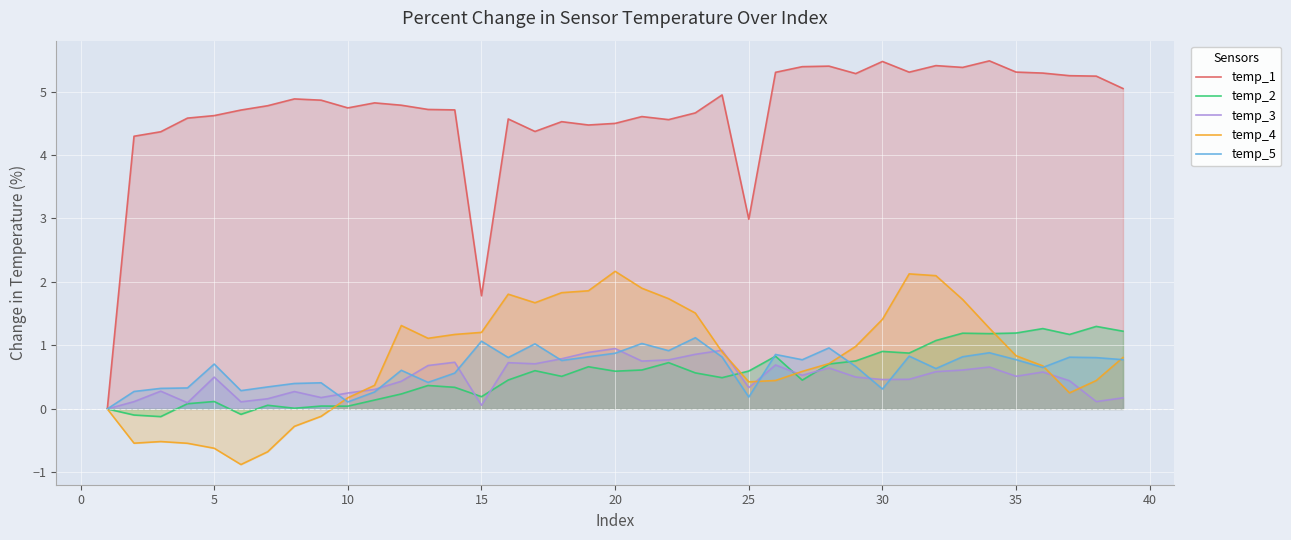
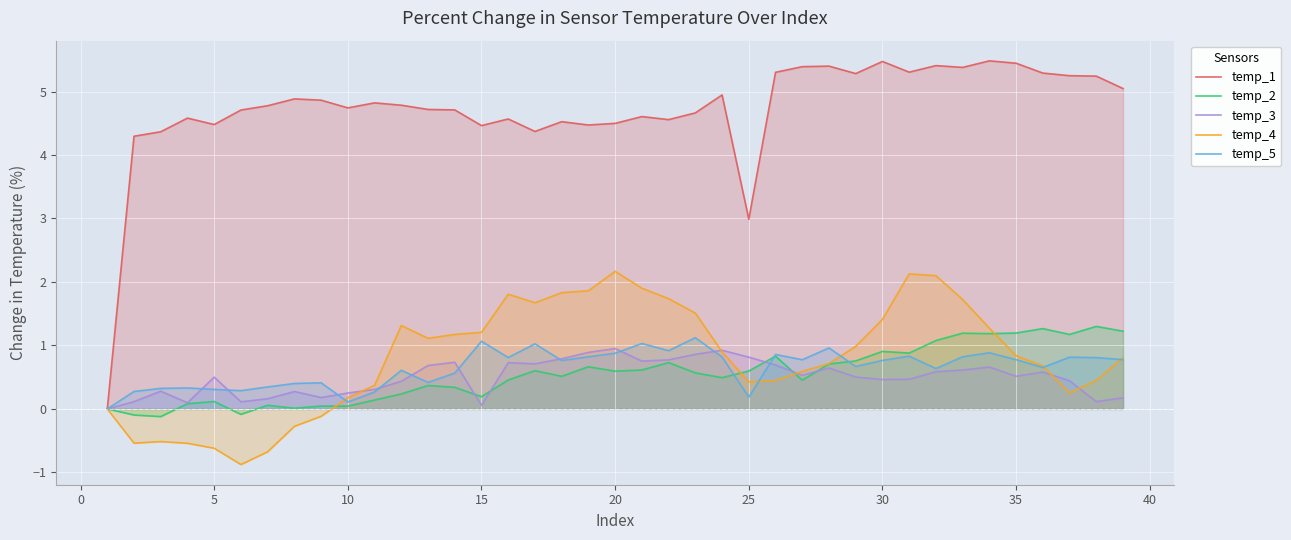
  {
    "temp_1": {
-     "5": 4.6,
+     "5": 4.5,
      "10": 4.7,
-     "15": 1.8,
+     "15": 4.5,
      "20": 4.5,
      "25": 3.0,
      "30": 5.5,
-     "35": 5.3
+     "35": 5.4
    },
    "temp_3": {
      "5": 0.5,
      "10": 0.3,
      "15": 0.1,
      "20": 1.0,
-     "25": 0.3,
+     "25": 0.8,
      "30": 0.5,
      "35": 0.5
    },
    "temp_5": {
-     "5": 0.7,
+     "5": 0.3,
      "10": 0.1,
      "15": 1.1,
      "20": 0.9,
      "25": 0.2,
-     "30": 0.3,
+     "30": 0.8,
      "35": 0.8
    }
  }
